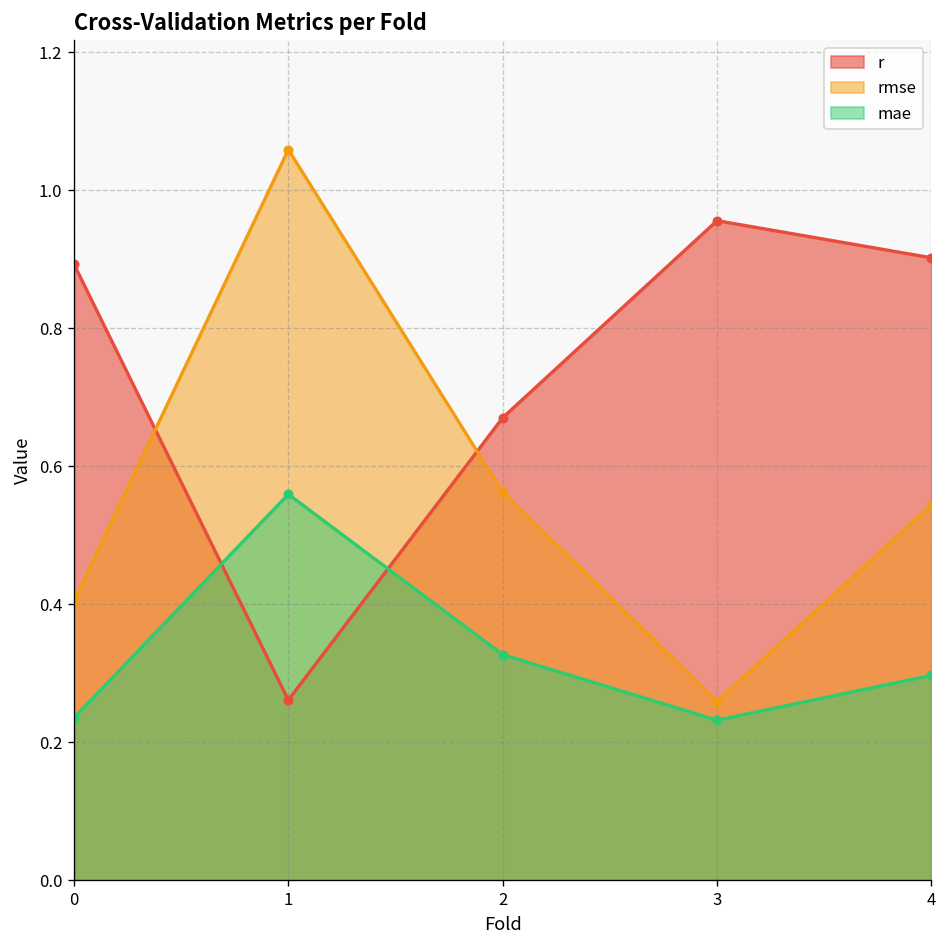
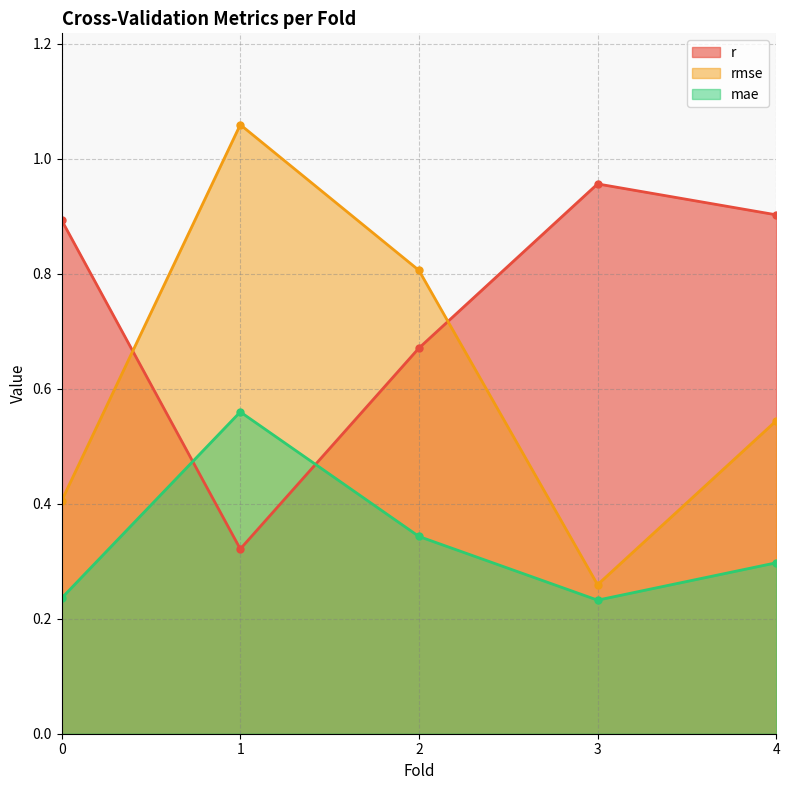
  {
    "r": {
      "0": 0.89,
-     "1": 0.26,
+     "1": 0.32,
      "2": 0.67,
      "3": 0.96,
      "4": 0.90
    },
    "rmse": {
      "0": 0.41,
      "1": 1.06,
-     "2": 0.56,
+     "2": 0.81,
      "3": 0.26,
      "4": 0.54
    },
    "mae": {
      "0": 0.24,
      "1": 0.56,
-     "2": 0.33,
+     "2": 0.34,
      "3": 0.23,
      "4": 0.30
    }
  }
